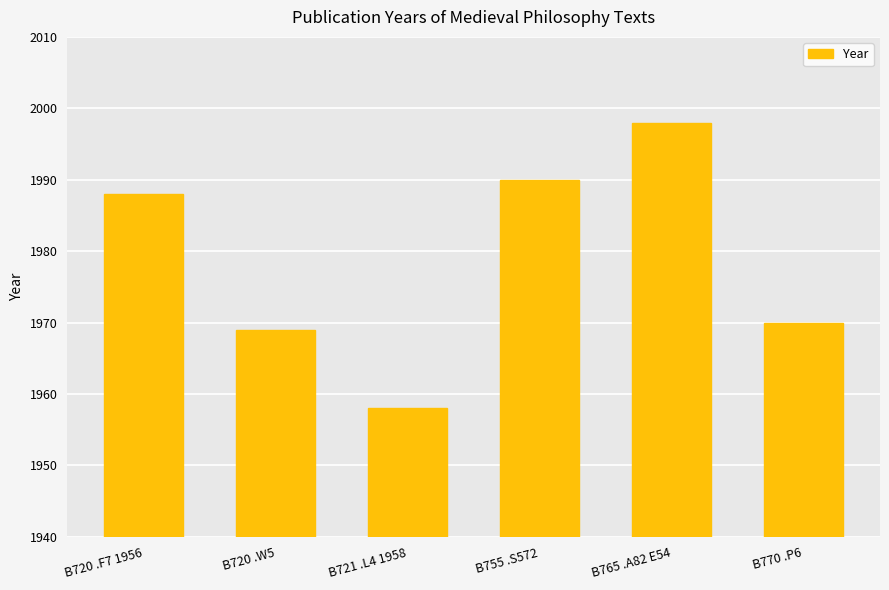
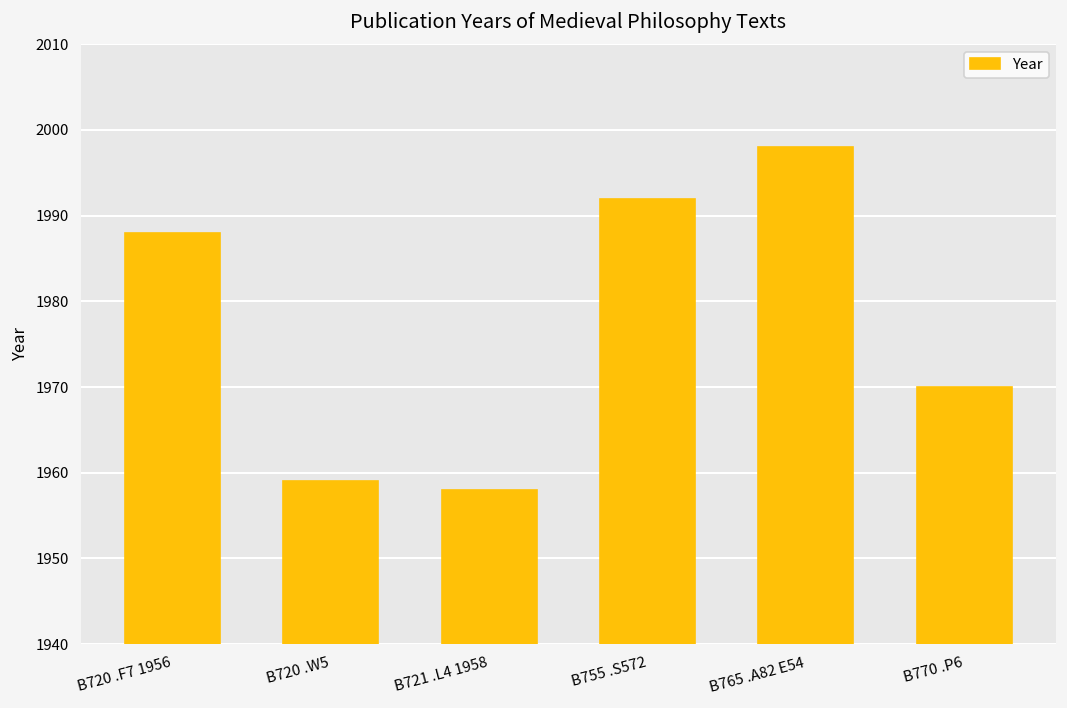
  {
    "B720 .F7 1956": 1988,
-   "B720 .W5": 1969,
+   "B720 .W5": 1959,
    "B721 .L4 1958": 1958,
-   "B755 .S572": 1990,
+   "B755 .S572": 1992,
    "B765 .A82 E54": 1998,
    "B770 .P6": 1970
  }
